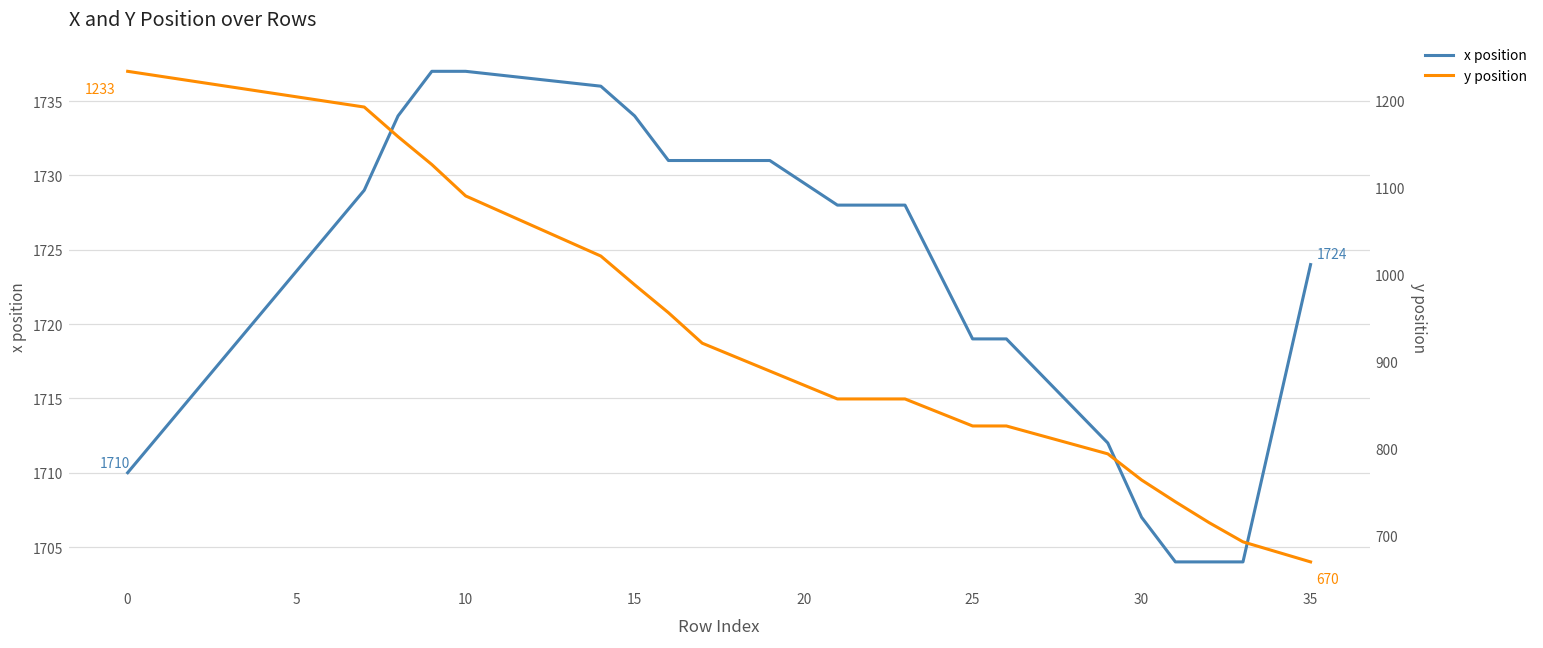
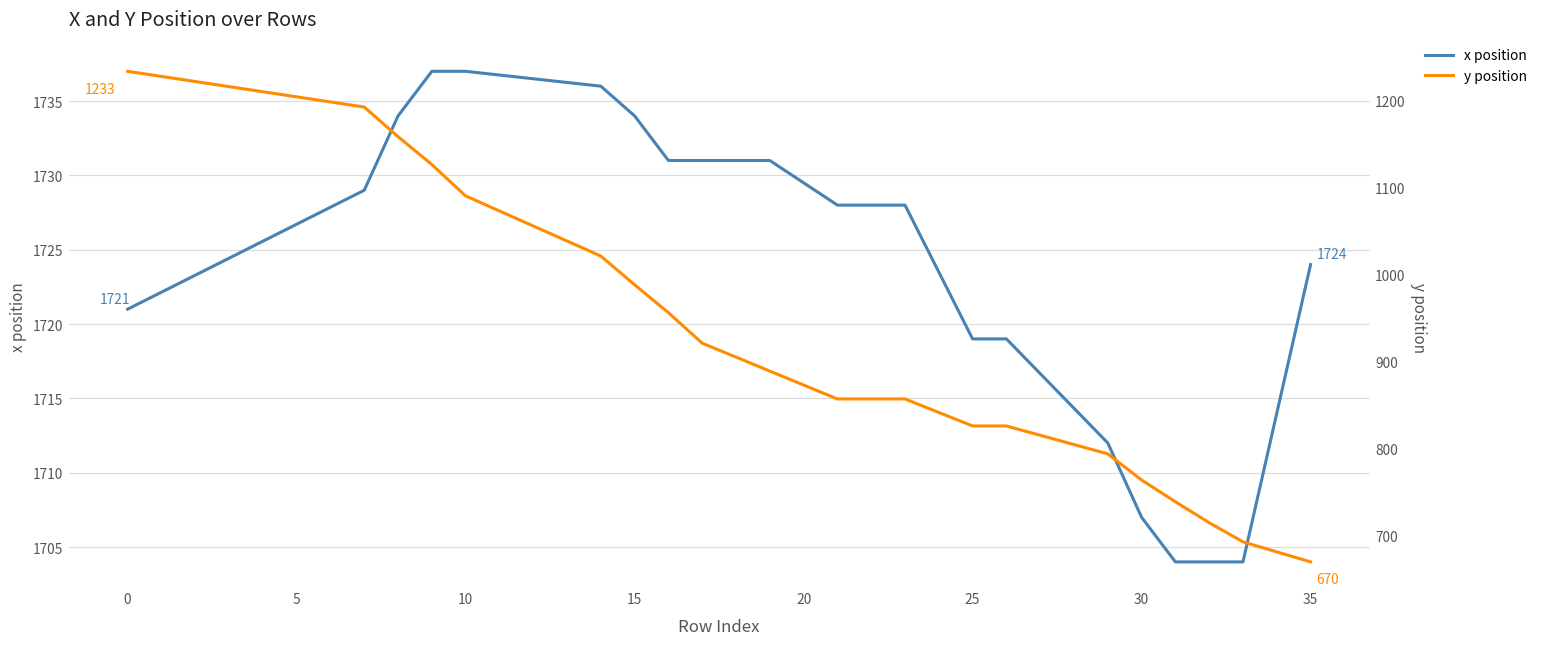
  {
    "x position": {
-     "0": 1710,
+     "0": 1721,
      "35": 1724
    },
    "y position": {
      "0": 1233,
      "35": 670
    }
  }
